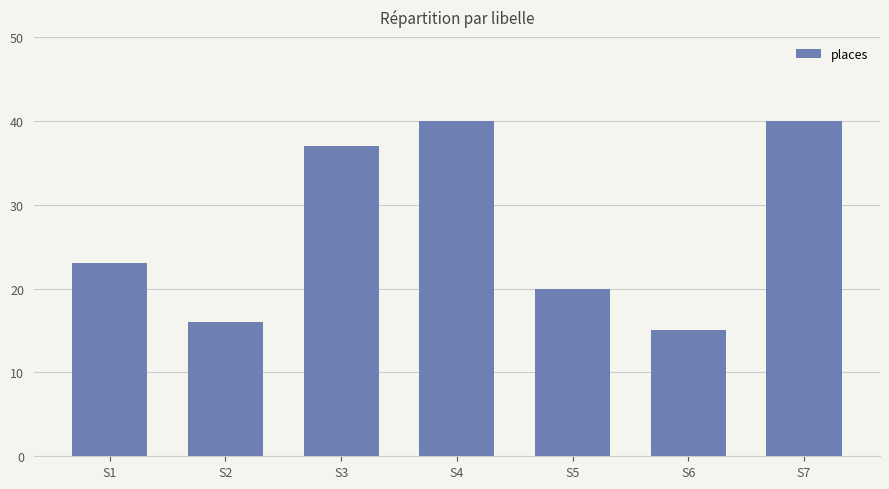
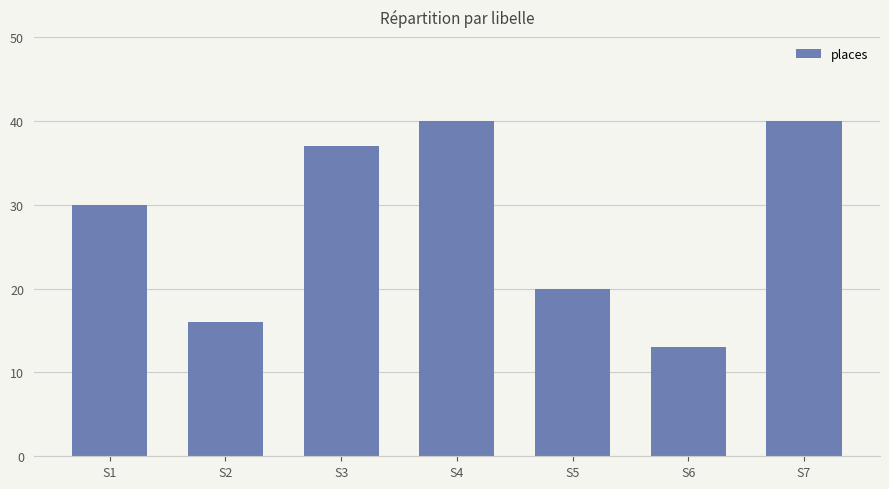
  {
-   "S1": 23,
+   "S1": 30,
    "S2": 16,
    "S3": 37,
    "S4": 40,
    "S5": 20,
-   "S6": 15,
+   "S6": 13,
    "S7": 40
  }
